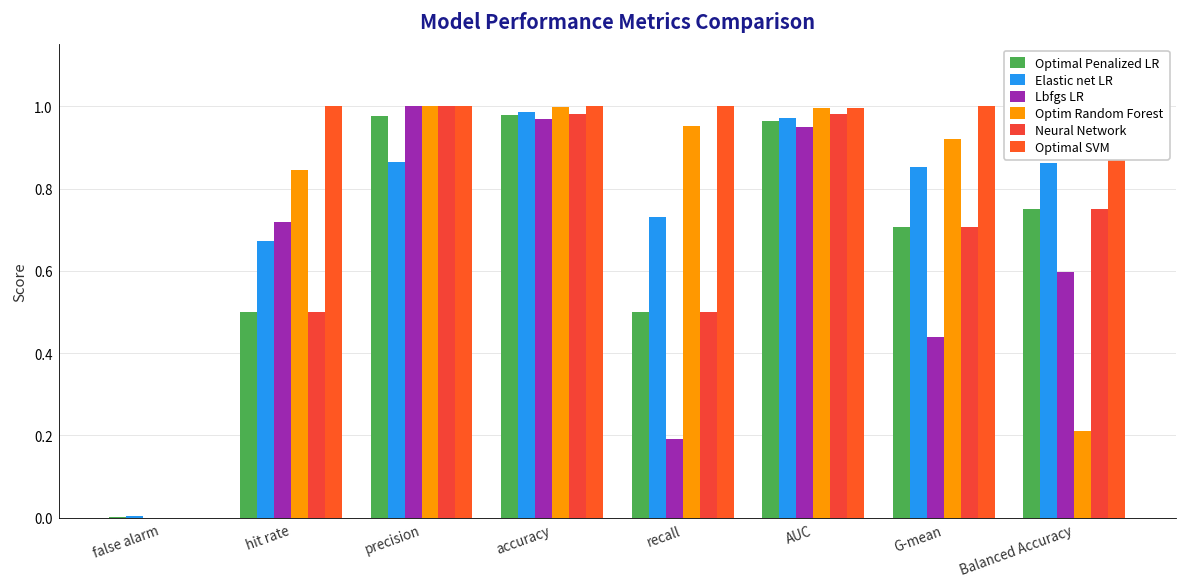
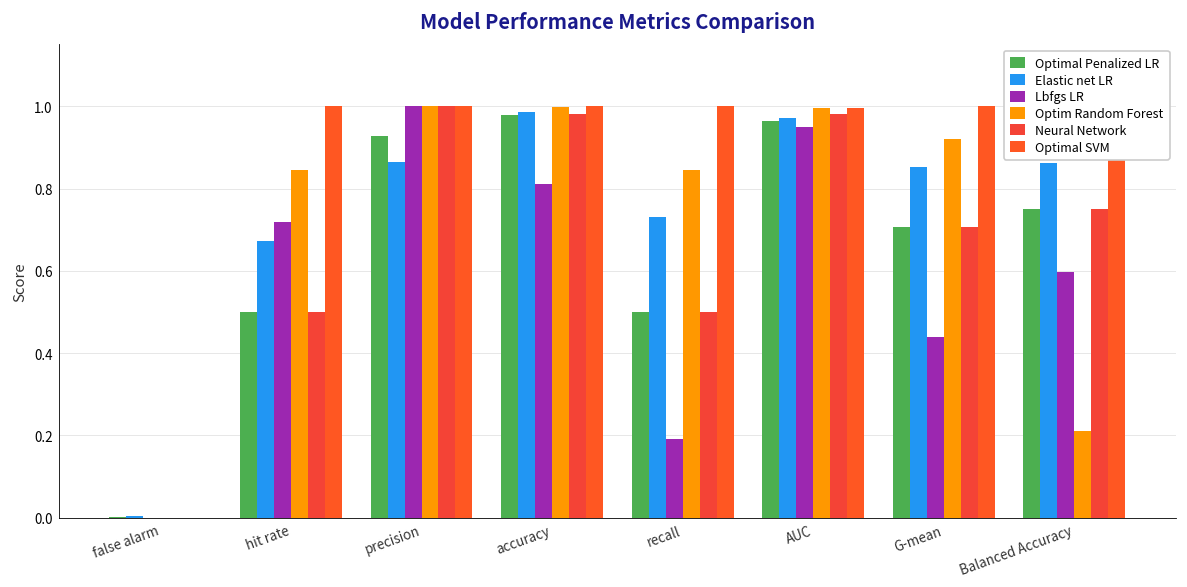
  {
    "Optimal Penalized LR": {
      "hit rate": 0.50,
-     "precision": 0.98,
+     "precision": 0.93,
      "accuracy": 0.98,
      "recall": 0.50,
      "AUC": 0.96,
      "G-mean": 0.71,
      "Balanced Accuracy": 0.75
    },
    "Elastic net LR": {
      "hit rate": 0.67,
      "precision": 0.86,
      "accuracy": 0.99,
      "recall": 0.73,
      "AUC": 0.97,
      "G-mean": 0.85,
      "Balanced Accuracy": 0.86
    },
    "Lbfgs LR": {
      "false alarm": 0.00,
      "hit rate": 0.72,
      "precision": 1.00,
-     "accuracy": 0.97,
+     "accuracy": 0.81,
      "recall": 0.19,
      "AUC": 0.95,
      "G-mean": 0.44,
      "Balanced Accuracy": 0.60
    },
    "Optim Random Forest": {
      "false alarm": 0.00,
      "hit rate": 0.85,
      "precision": 1.00,
      "accuracy": 1.00,
-     "recall": 0.95,
+     "recall": 0.85,
      "AUC": 1.00,
      "G-mean": 0.92,
      "Balanced Accuracy": 0.21
    }
  }
